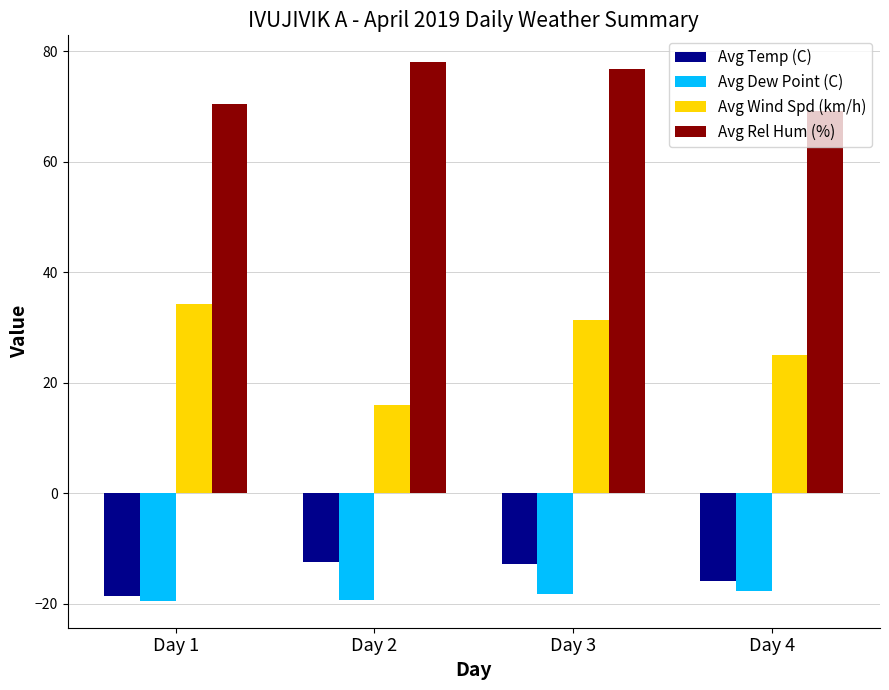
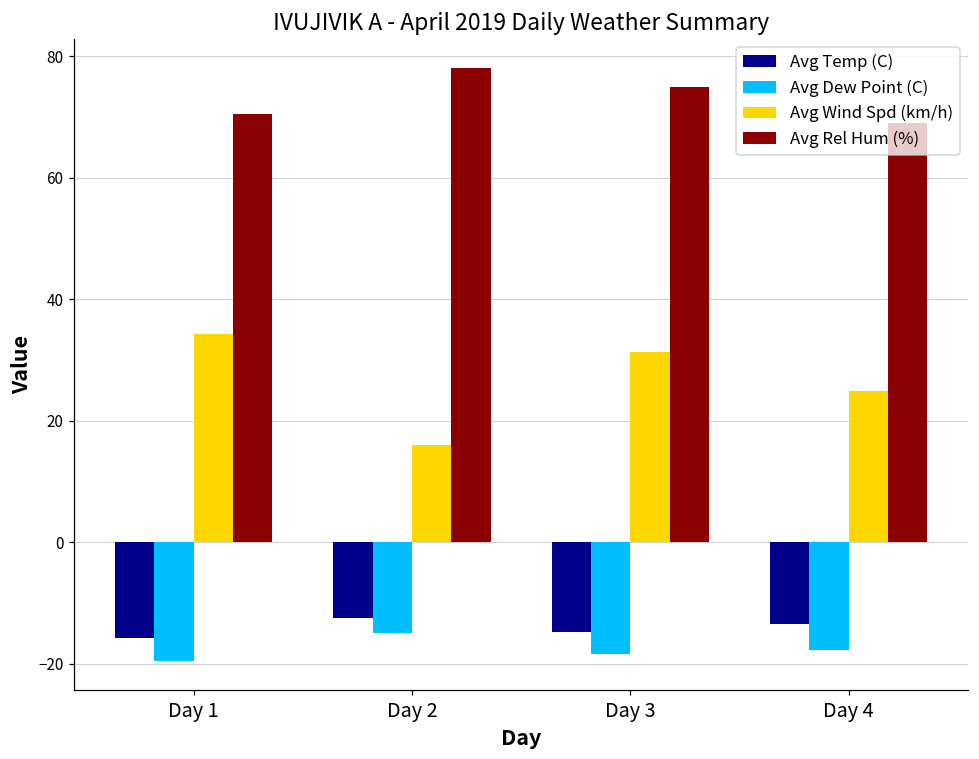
  {
    "Avg Temp (C)": {
-     "Day 1": -19,
+     "Day 1": -16,
      "Day 2": -12,
-     "Day 3": -13,
-     "Day 4": -16
+     "Day 3": -15,
+     "Day 4": -14
    },
    "Avg Dew Point (C)": {
      "Day 1": -20,
-     "Day 2": -19,
+     "Day 2": -15,
      "Day 3": -18,
      "Day 4": -18
    },
    "Avg Wind Spd (km/h)": {
      "Day 1": 34,
      "Day 2": 16,
      "Day 3": 31,
      "Day 4": 25
    },
    "Avg Rel Hum (%)": {
      "Day 1": 71,
      "Day 2": 78,
-     "Day 3": 77
+     "Day 3": 75
    }
  }
